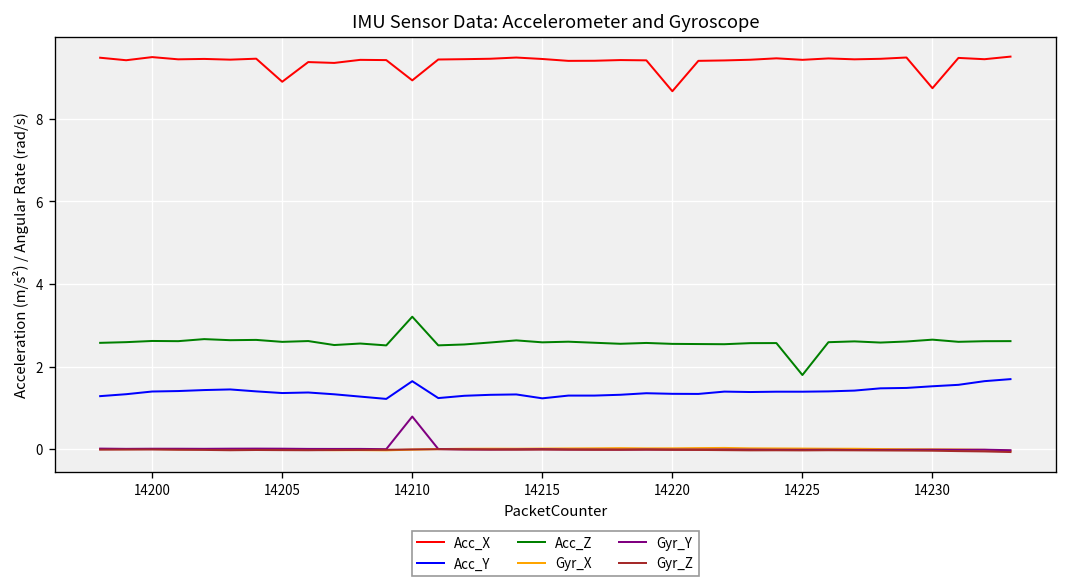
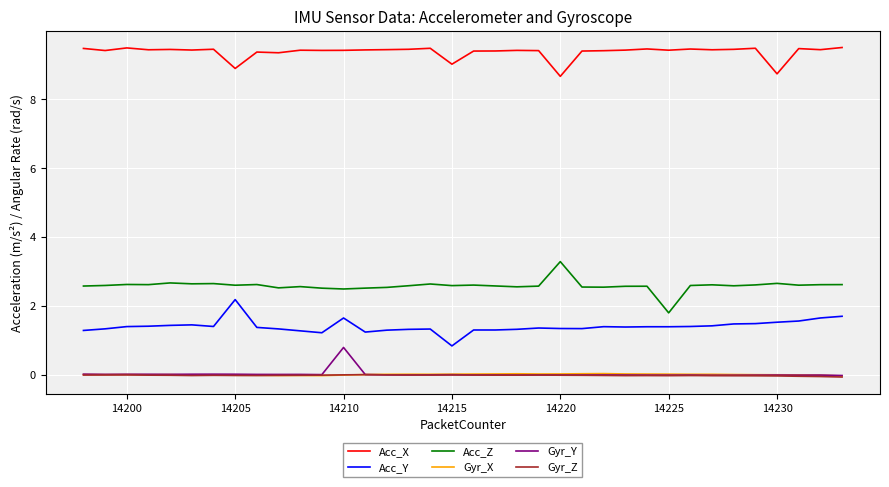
  {
    "Acc_X": {
      "14200": 9.5,
      "14205": 8.9,
-     "14210": 8.9,
-     "14215": 9.5,
+     "14210": 9.4,
+     "14215": 9.0,
      "14220": 8.7,
      "14225": 9.4,
      "14230": 8.7
    },
    "Acc_Y": {
      "14200": 1.4,
-     "14205": 1.4,
+     "14205": 2.2,
      "14210": 1.6,
-     "14215": 1.2,
+     "14215": 0.8,
      "14220": 1.3,
      "14225": 1.4,
      "14230": 1.5
    },
    "Acc_Z": {
      "14200": 2.6,
      "14205": 2.6,
-     "14210": 3.2,
+     "14210": 2.5,
      "14215": 2.6,
-     "14220": 2.6,
+     "14220": 3.3,
      "14225": 1.8,
      "14230": 2.7
    },
    "Gyr_Y": {
      "14210": 0.8
    }
  }
